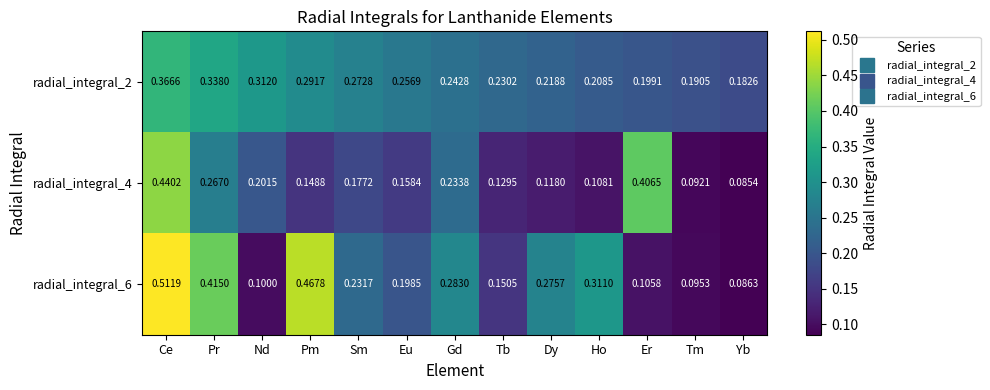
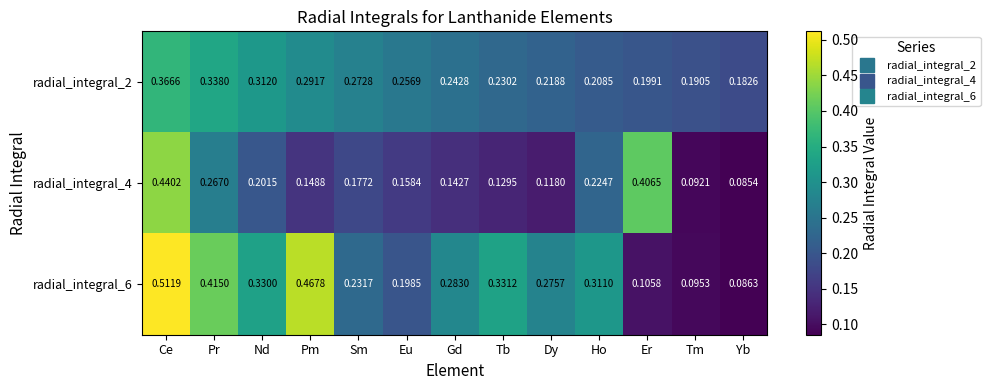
  {
    "radial_integral_2": {
      "Ce": 0.3666,
      "Pr": 0.3380,
      "Nd": 0.3120,
      "Pm": 0.2917,
      "Sm": 0.2728,
      "Eu": 0.2569,
      "Gd": 0.2428,
      "Tb": 0.2302,
      "Dy": 0.2188,
      "Ho": 0.2085,
      "Er": 0.1991,
      "Tm": 0.1905,
      "Yb": 0.1826
    },
    "radial_integral_4": {
      "Ce": 0.4402,
      "Pr": 0.2670,
      "Nd": 0.2015,
      "Pm": 0.1488,
      "Sm": 0.1772,
      "Eu": 0.1584,
-     "Gd": 0.2338,
+     "Gd": 0.1427,
      "Tb": 0.1295,
      "Dy": 0.1180,
-     "Ho": 0.1081,
+     "Ho": 0.2247,
      "Er": 0.4065,
      "Tm": 0.0921,
      "Yb": 0.0854
    },
    "radial_integral_6": {
      "Ce": 0.5119,
      "Pr": 0.4150,
-     "Nd": 0.1000,
+     "Nd": 0.3300,
      "Pm": 0.4678,
      "Sm": 0.2317,
      "Eu": 0.1985,
      "Gd": 0.2830,
-     "Tb": 0.1505,
+     "Tb": 0.3312,
      "Dy": 0.2757,
      "Ho": 0.3110,
      "Er": 0.1058,
      "Tm": 0.0953,
      "Yb": 0.0863
    }
  }
